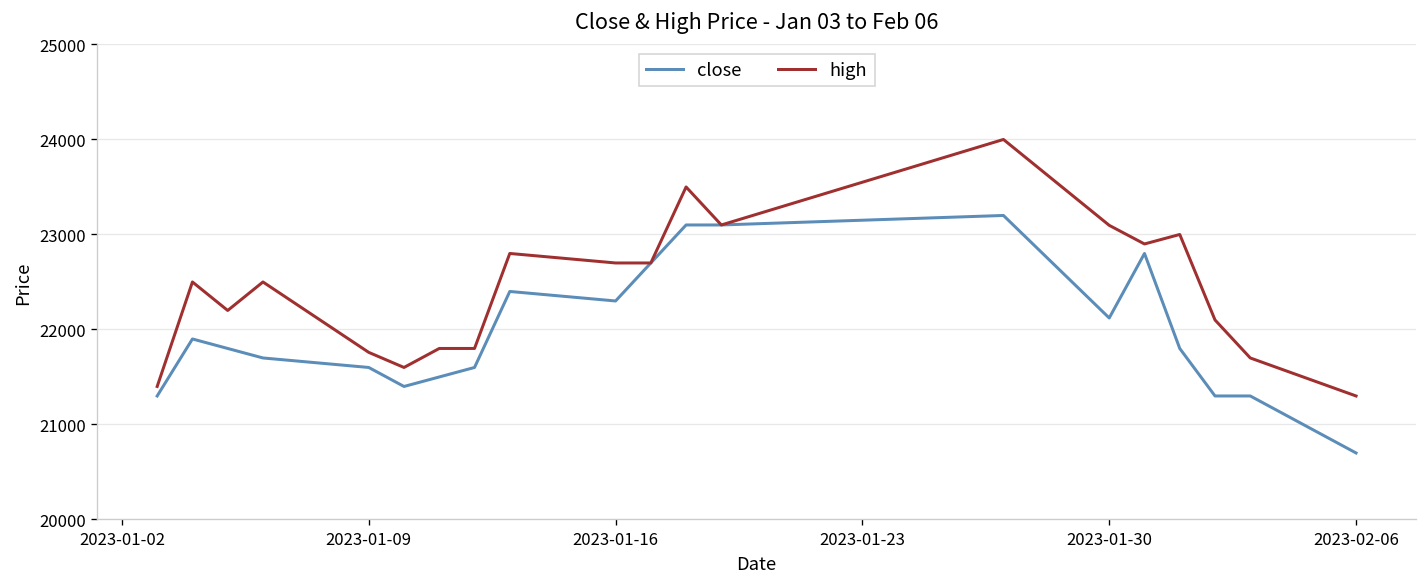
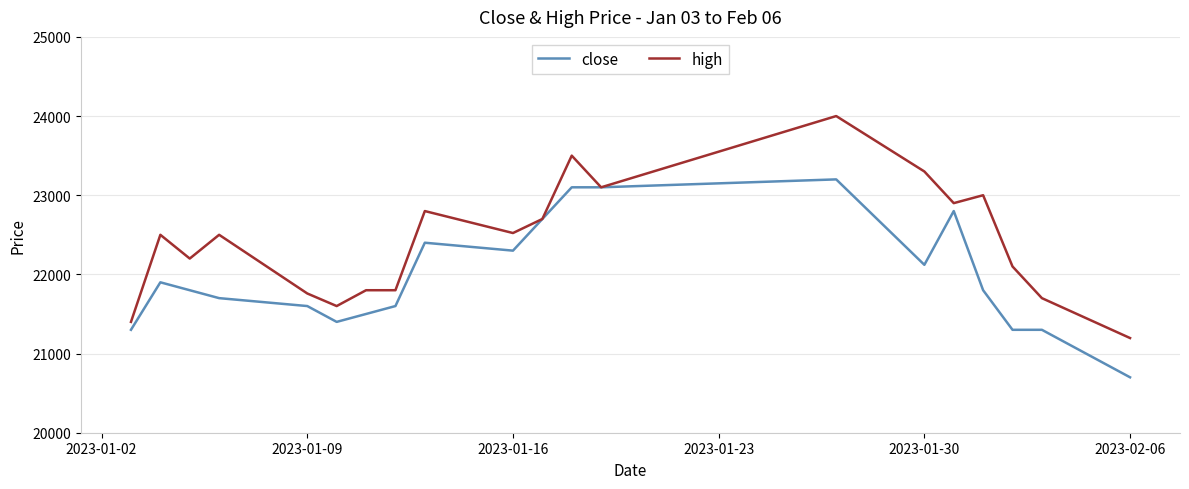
  {
    "close": {
      "2023-01-09": 21600,
      "2023-01-16": 22300,
      "2023-01-30": 22100,
      "2023-02-06": 20700
    },
    "high": {
      "2023-01-09": 21800,
-     "2023-01-16": 22700,
-     "2023-01-30": 23100,
-     "2023-02-06": 21300
+     "2023-01-16": 22500,
+     "2023-01-30": 23300,
+     "2023-02-06": 21200
    }
  }
